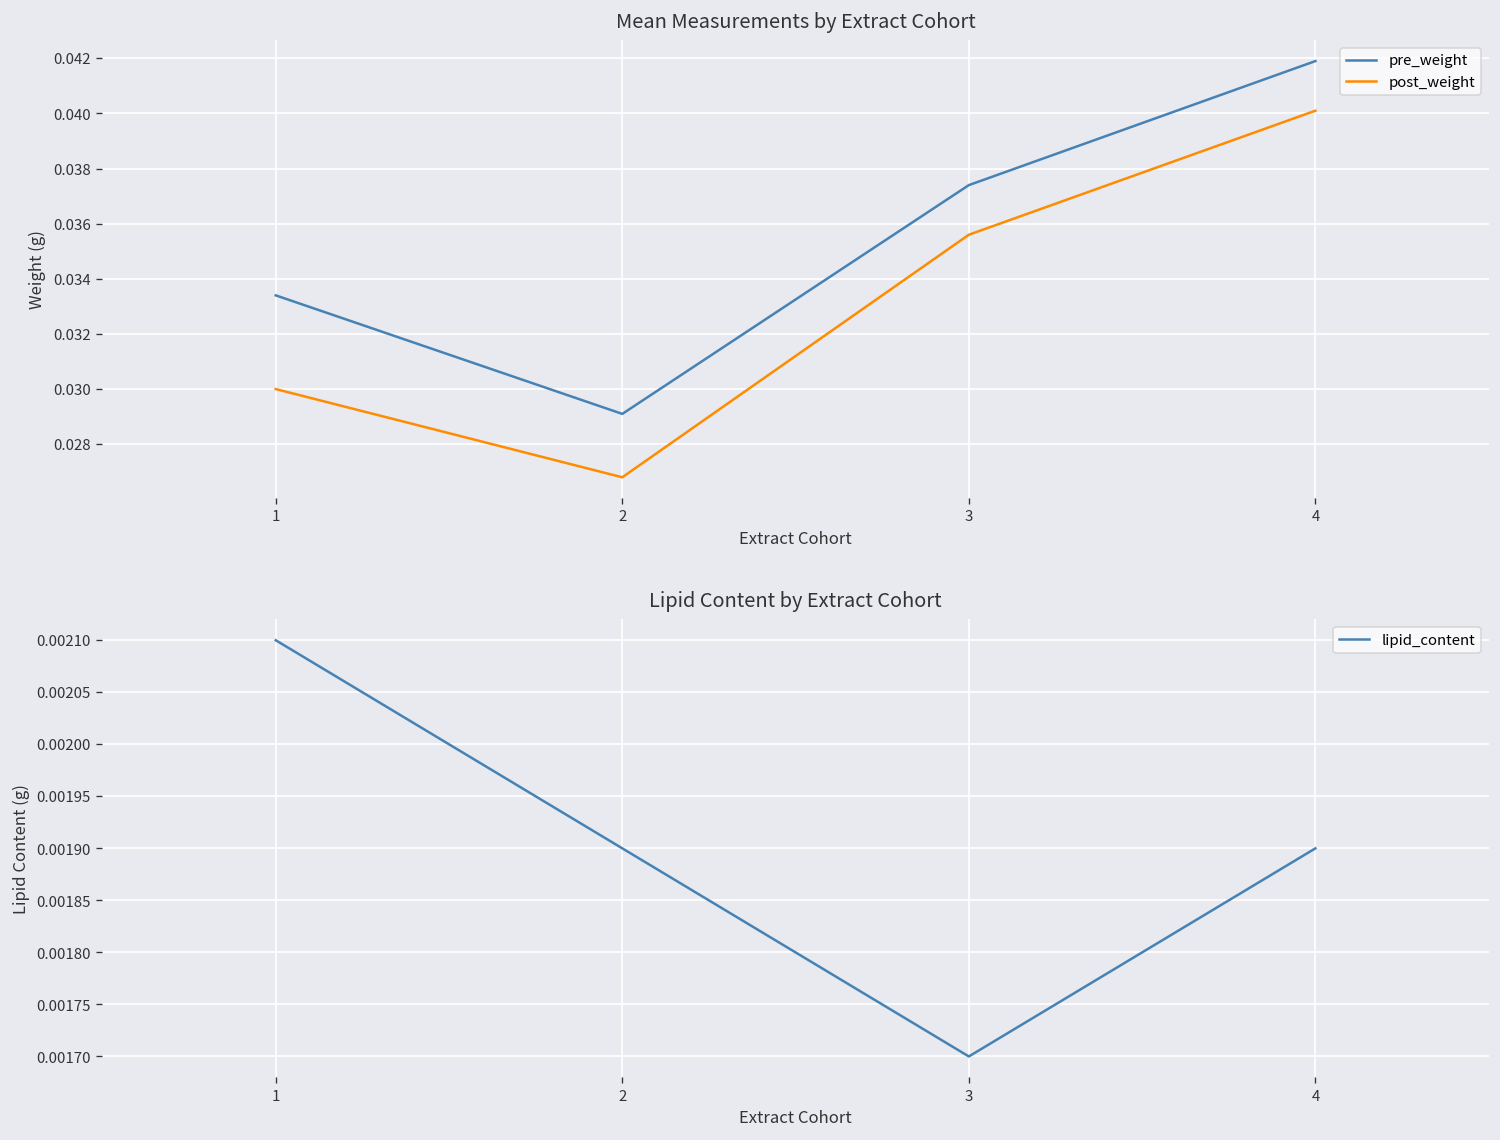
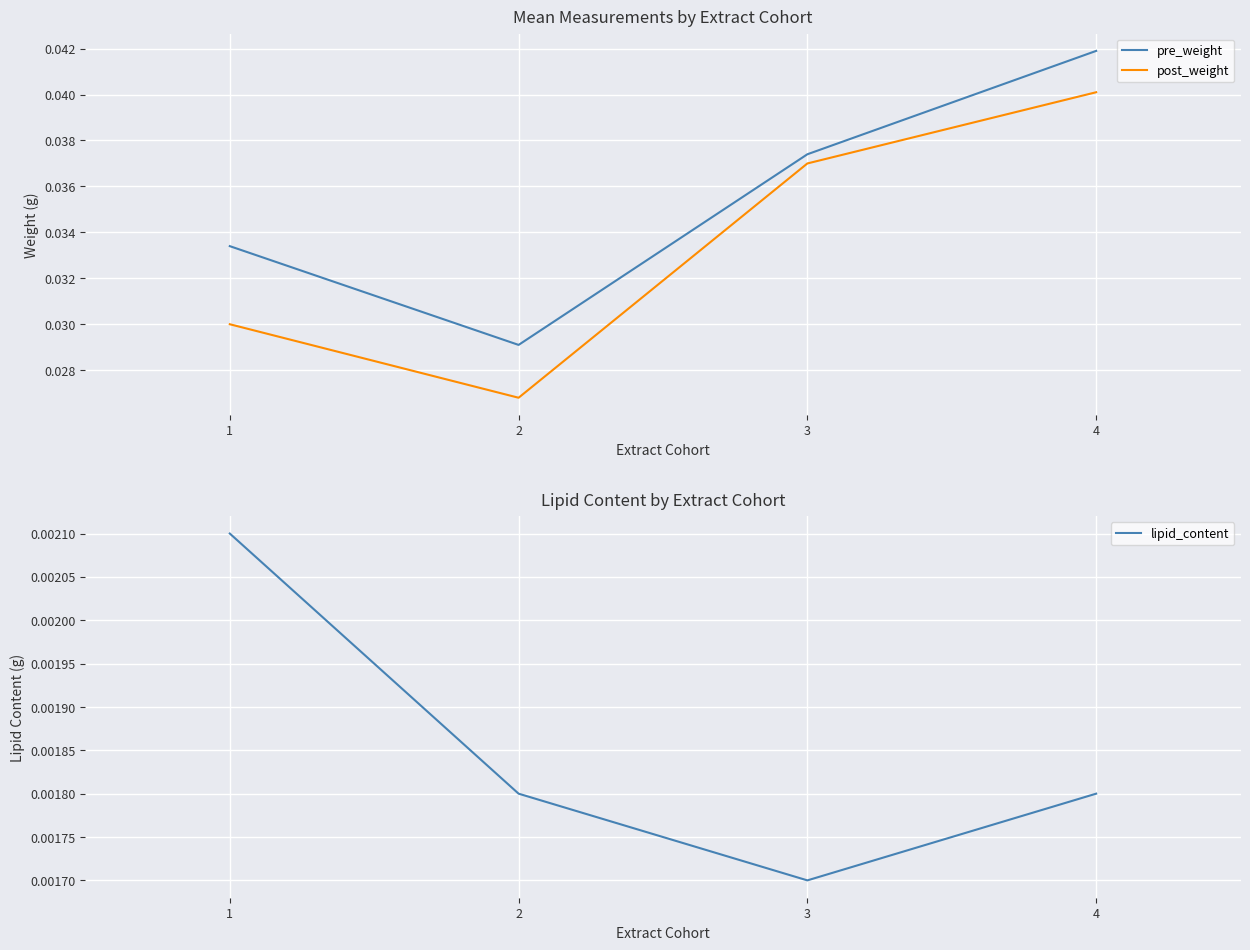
  {
    "Mean Measurements by Extract Cohort": {
      "pre_weight": {
        "1": 0.0334,
        "2": 0.0291,
        "3": 0.0374,
        "4": 0.0419
      },
      "post_weight": {
        "1": 0.0300,
        "2": 0.0268,
-       "3": 0.0356,
+       "3": 0.0370,
        "4": 0.0401
      }
    },
    "Lipid Content by Extract Cohort": {
      "1": 0.0021,
-     "2": 0.0019,
+     "2": 0.0018,
      "3": 0.0017,
-     "4": 0.0019
+     "4": 0.0018
    }
  }
